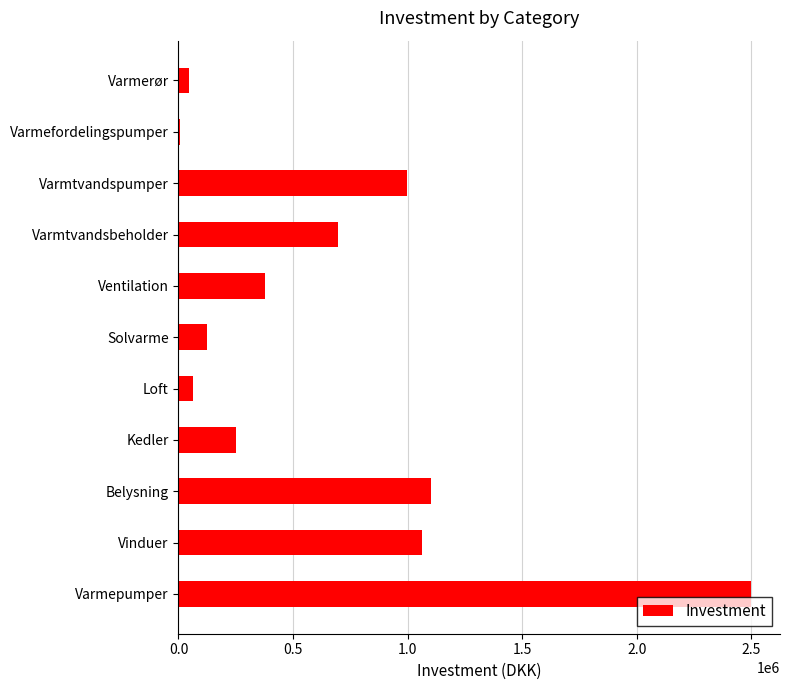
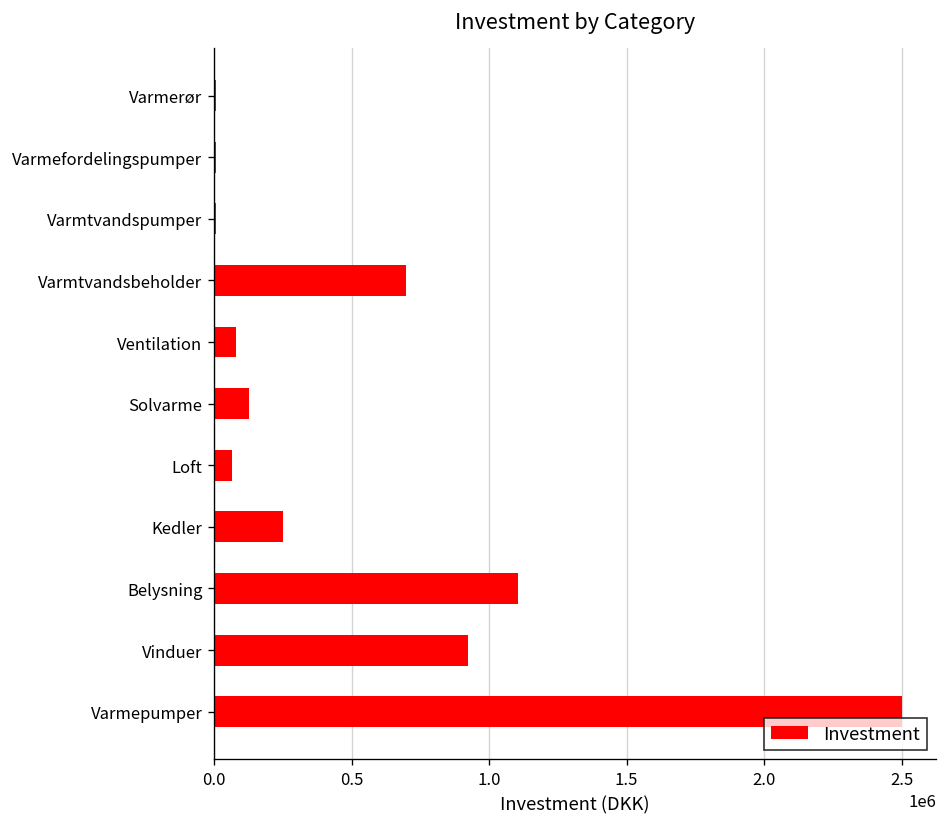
  {
-   "Varmerør": 50000,
-   "Varmtvandspumper": 1000000,
+   "Varmerør": 10000,
+   "Varmtvandspumper": 10000,
    "Varmtvandsbeholder": 700000,
-   "Ventilation": 380000,
+   "Ventilation": 80000,
    "Solvarme": 130000,
    "Loft": 70000,
    "Kedler": 250000,
    "Belysning": 1100000,
-   "Vinduer": 1060000,
+   "Vinduer": 920000,
    "Varmepumper": 2500000
  }
